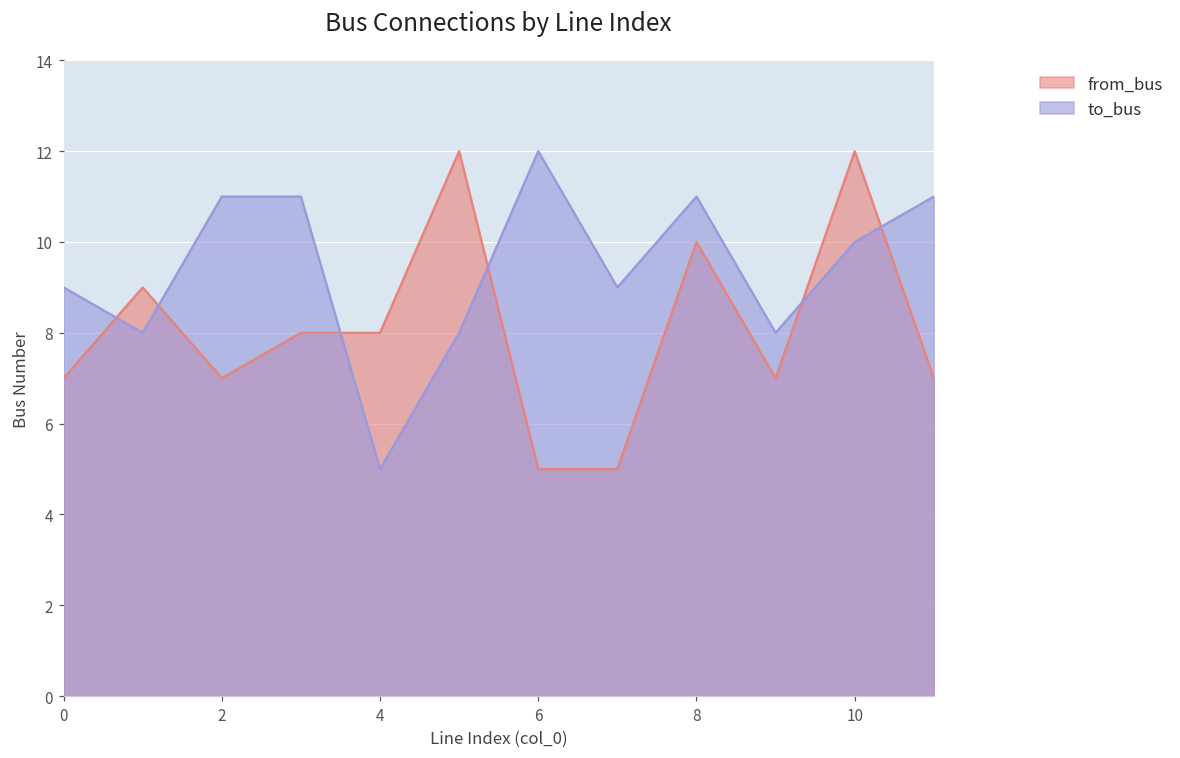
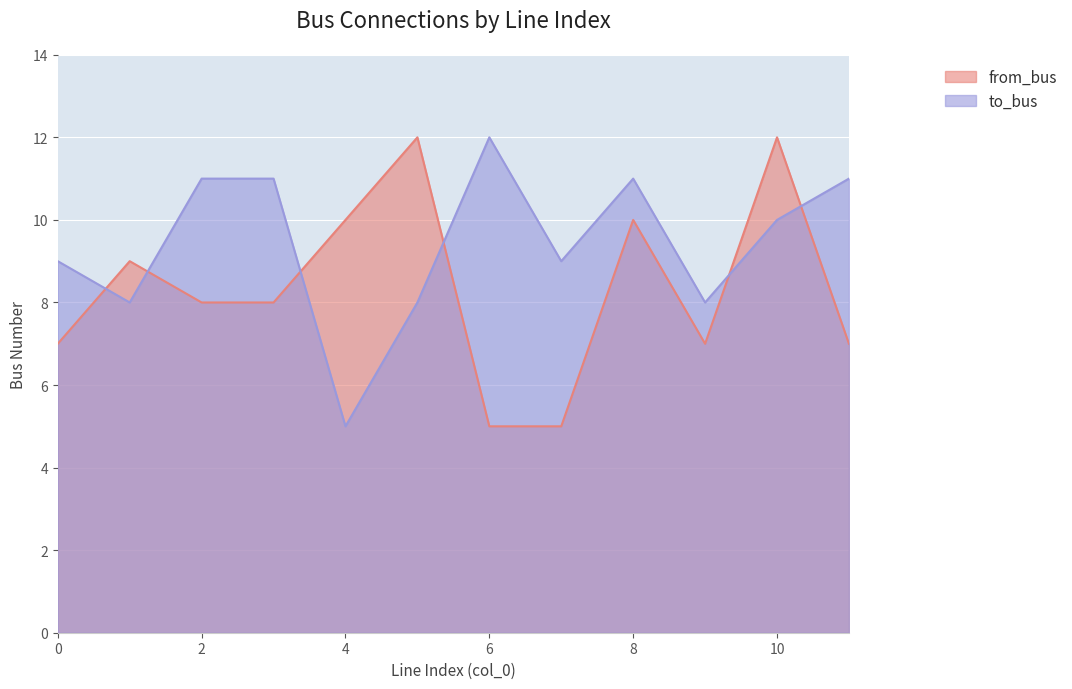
  {
    "from_bus": {
      "0": 7,
-     "2": 7,
-     "4": 8,
+     "2": 8,
+     "4": 10,
      "6": 5,
      "8": 10,
      "10": 12
    },
    "to_bus": {
      "0": 9,
      "2": 11,
      "4": 5,
      "6": 12,
      "8": 11,
      "10": 10
    }
  }
